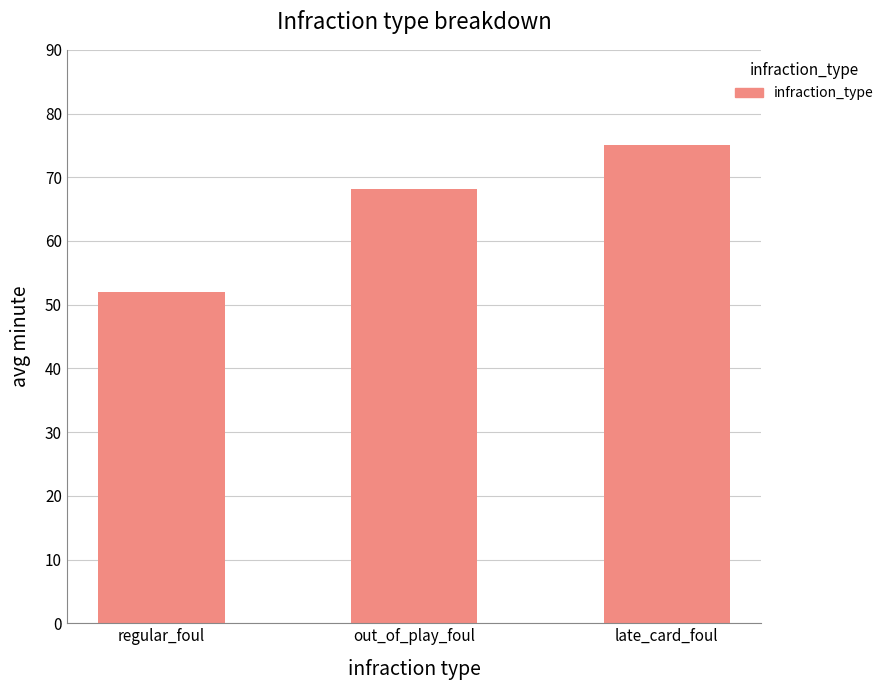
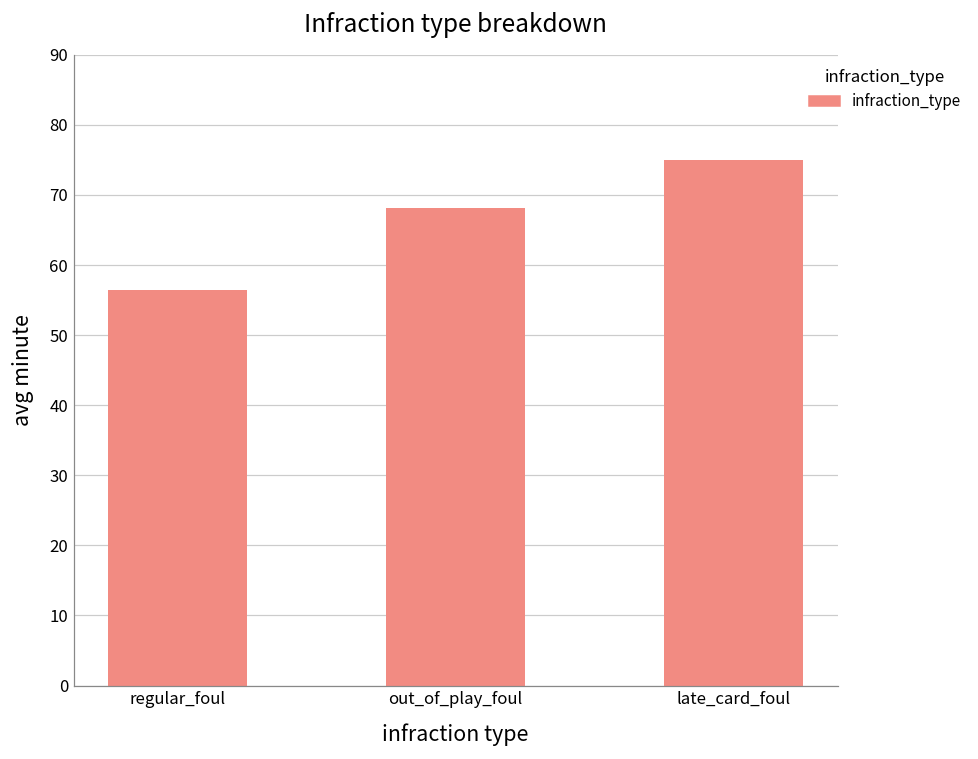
  {
-   "regular_foul": 52,
+   "regular_foul": 57,
    "out_of_play_foul": 68,
    "late_card_foul": 75
  }
